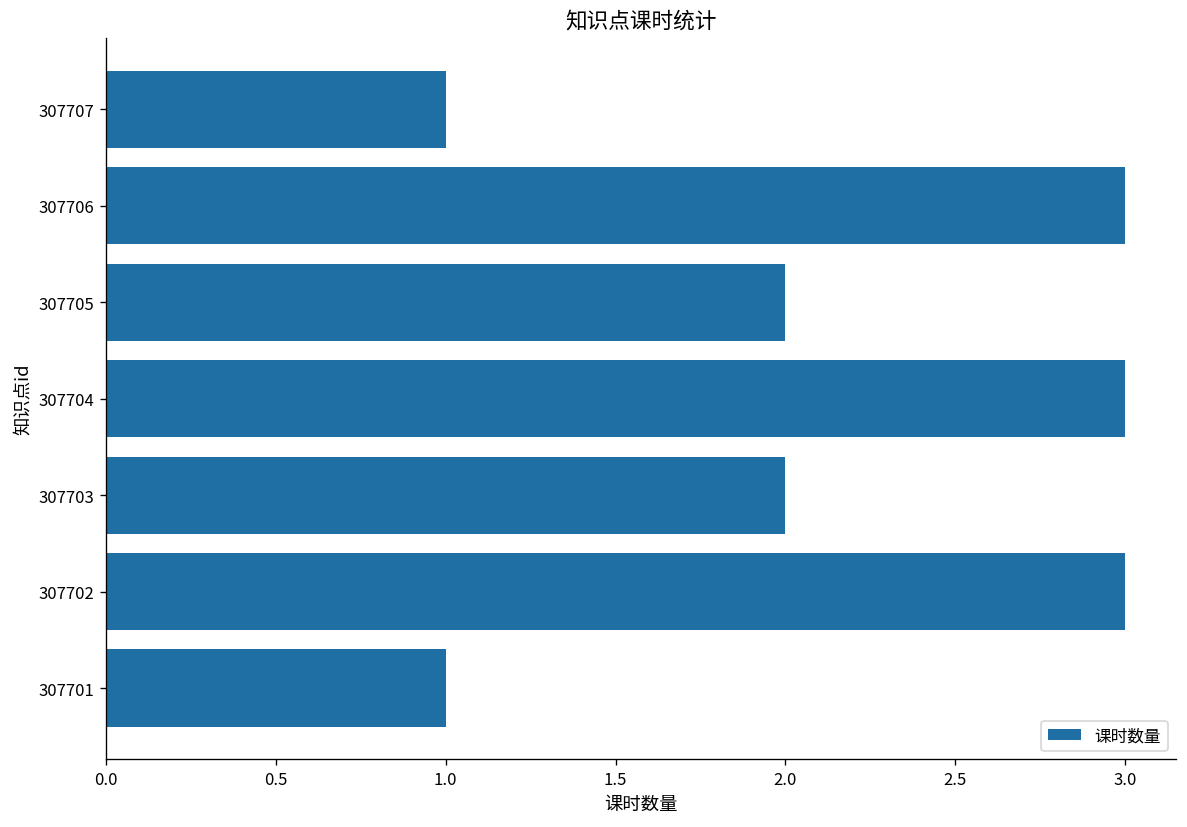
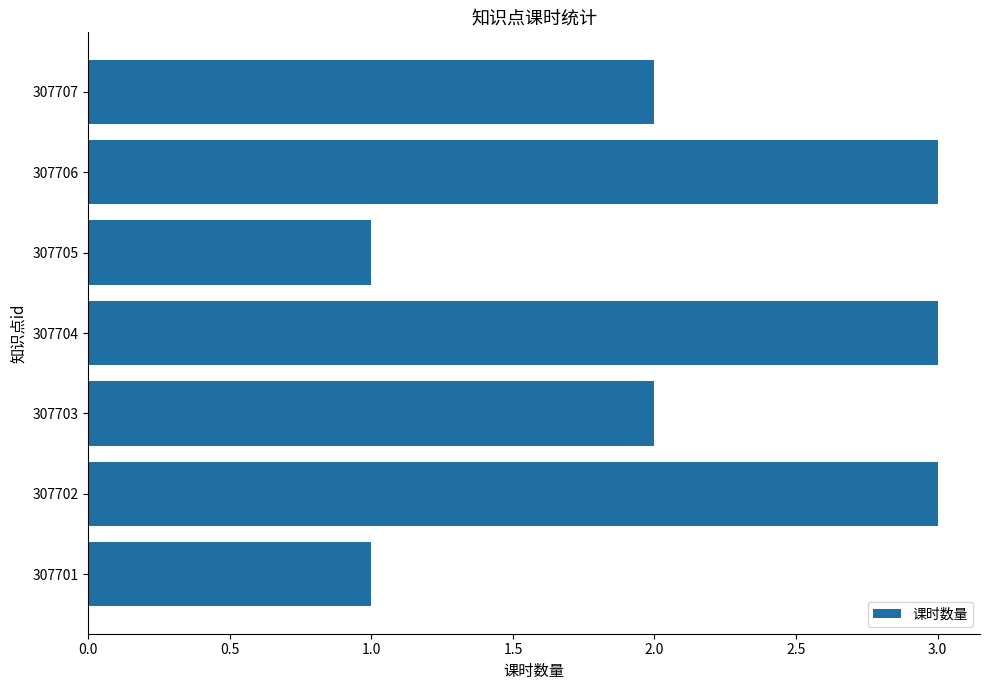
  {
-   "307707": 1,
+   "307707": 2,
    "307706": 3,
-   "307705": 2,
+   "307705": 1,
    "307704": 3,
    "307703": 2,
    "307702": 3,
    "307701": 1
  }
